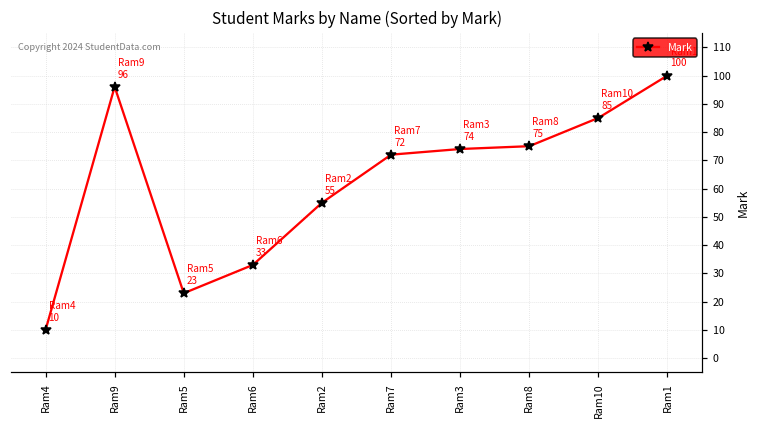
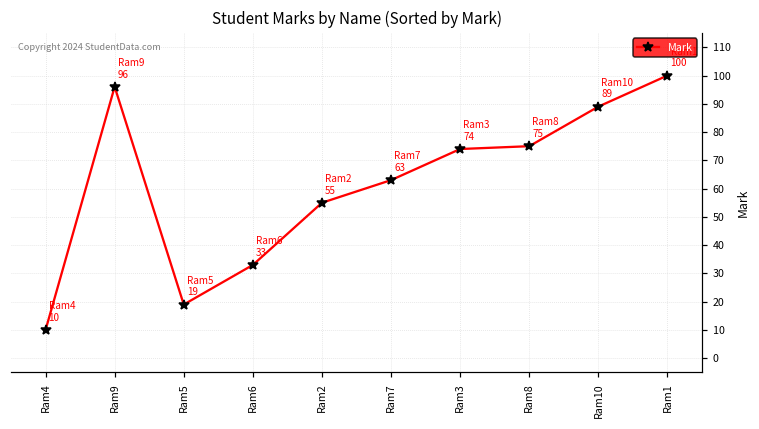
  {
    "Ram4": 10,
    "Ram9": 96,
-   "Ram5": 23,
+   "Ram5": 19,
    "Ram6": 33,
    "Ram2": 55,
-   "Ram7": 72,
+   "Ram7": 63,
    "Ram3": 74,
    "Ram8": 75,
-   "Ram10": 85
+   "Ram10": 89
  }
